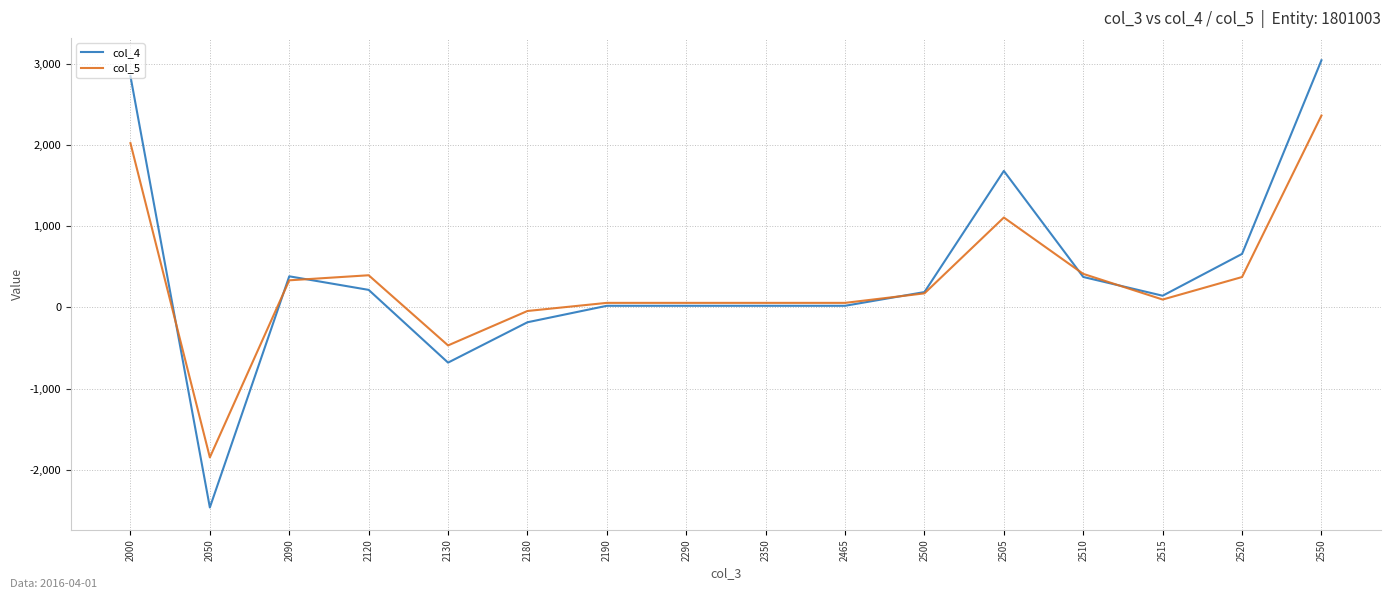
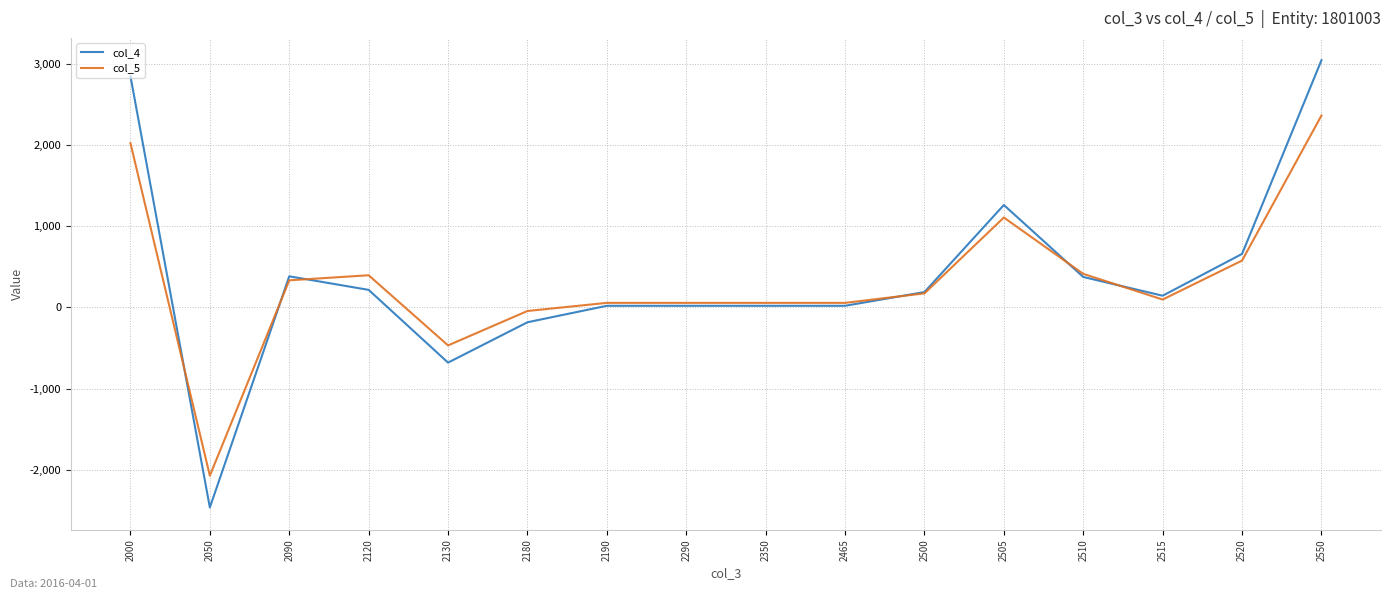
  {
    "col_4": {
      "2050": "-2,500",
      "2090": "400",
      "2120": "200",
      "2130": "-700",
      "2180": "-200",
      "2190": "0",
      "2290": "0",
      "2350": "0",
      "2465": "0",
-     "2505": "1,700",
+     "2505": "1,300",
      "2510": "400",
      "2515": "100",
      "2520": "700",
      "2550": "3,000"
    },
    "col_5": {
      "2000": "2,000",
-     "2050": "-1,800",
+     "2050": "-2,100",
      "2090": "300",
      "2120": "400",
      "2130": "-500",
      "2180": "0",
      "2190": "100",
      "2290": "100",
      "2350": "100",
      "2465": "100",
      "2505": "1,100",
      "2510": "400",
      "2515": "100",
-     "2520": "400",
+     "2520": "600",
      "2550": "2,400"
    }
  }
